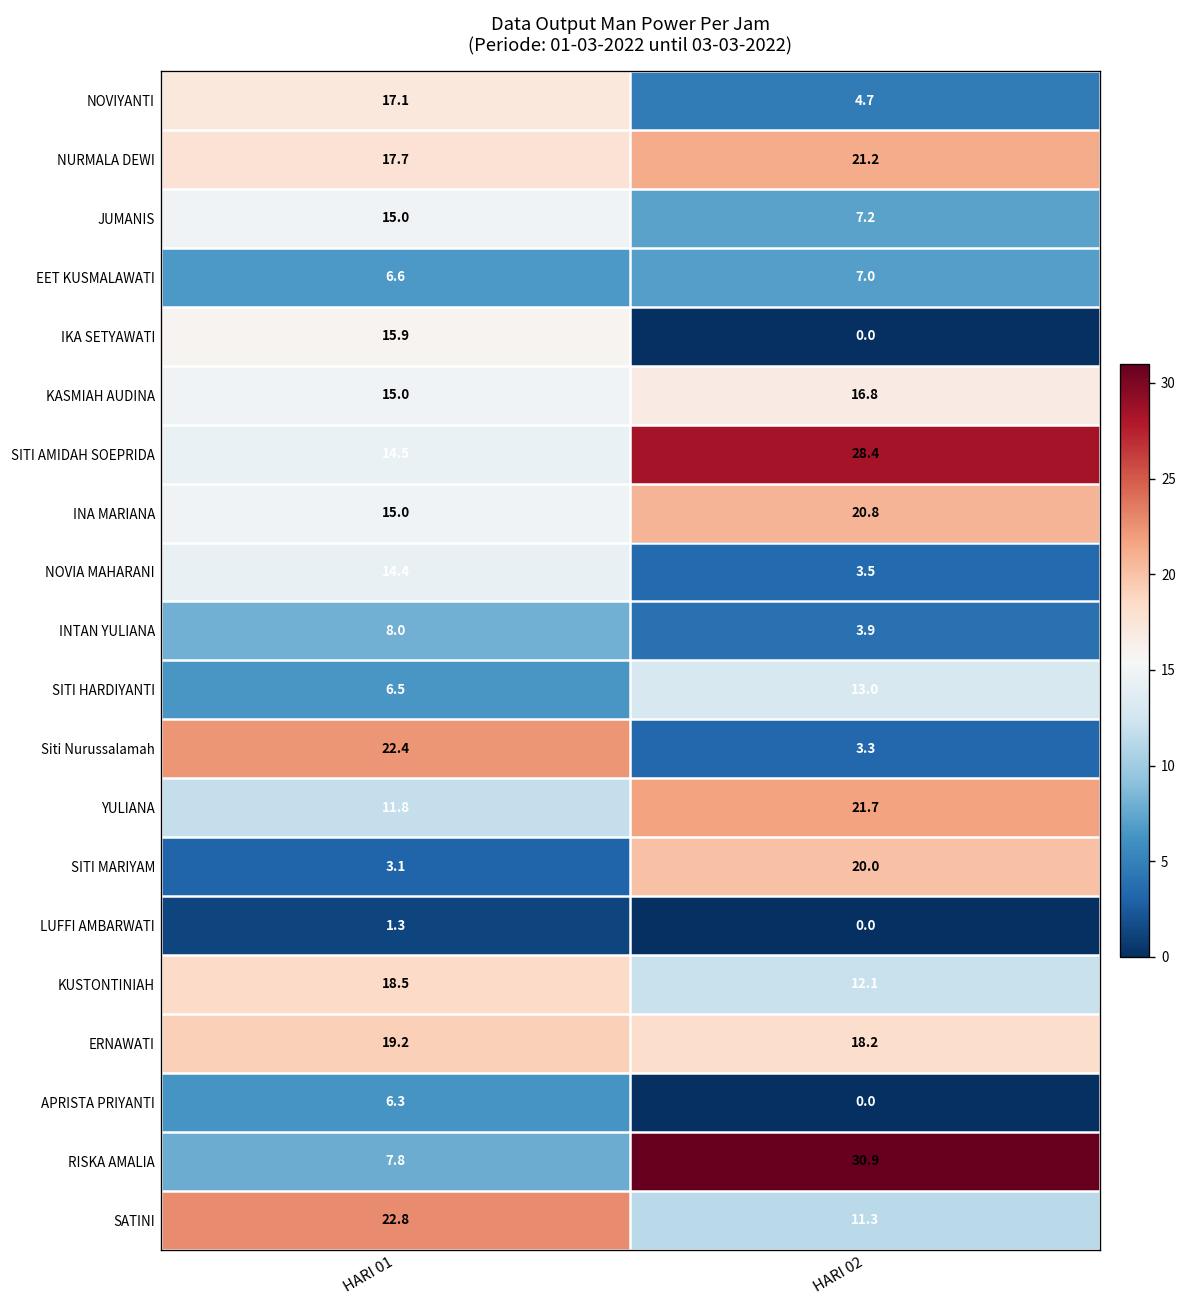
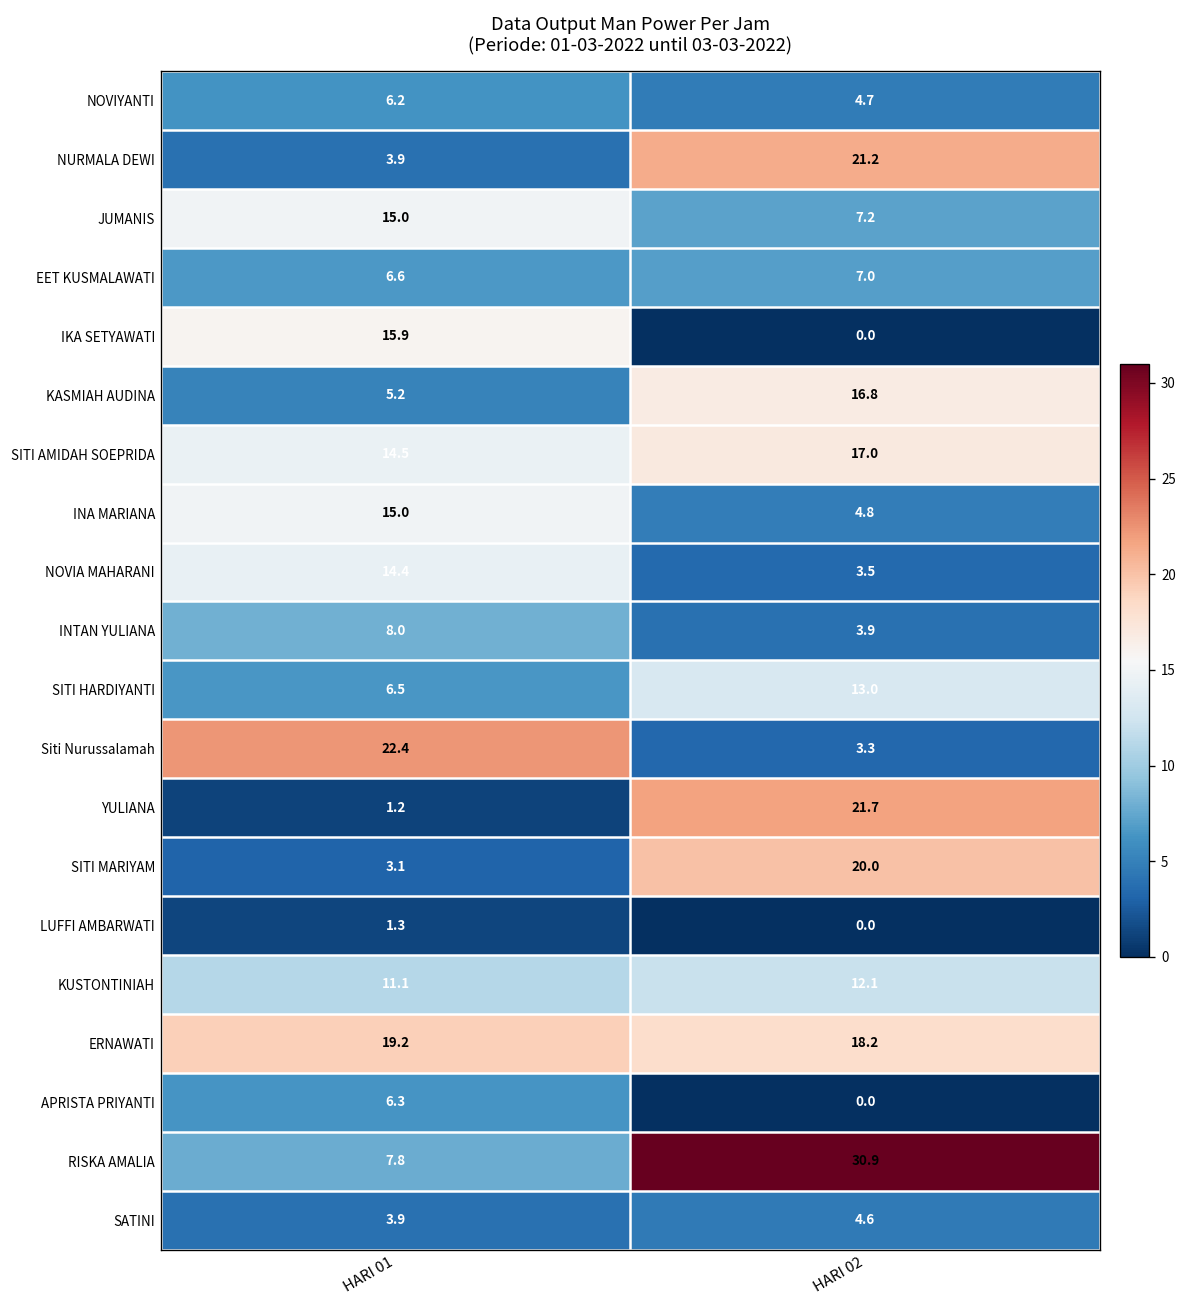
  {
    "NOVIYANTI": {
-     "HARI 01": 17.1,
+     "HARI 01": 6.2,
      "HARI 02": 4.7
    },
    "NURMALA DEWI": {
-     "HARI 01": 17.7,
+     "HARI 01": 3.9,
      "HARI 02": 21.2
    },
    "JUMANIS": {
      "HARI 01": 15.0,
      "HARI 02": 7.2
    },
    "EET KUSMALAWATI": {
      "HARI 01": 6.6,
      "HARI 02": 7.0
    },
    "IKA SETYAWATI": {
      "HARI 01": 15.9,
      "HARI 02": 0.0
    },
    "KASMIAH AUDINA": {
-     "HARI 01": 15.0,
+     "HARI 01": 5.2,
      "HARI 02": 16.8
    },
    "SITI AMIDAH SOEPRIDA": {
-     "HARI 02": 28.4
+     "HARI 02": 17.0
    },
    "INA MARIANA": {
      "HARI 01": 15.0,
-     "HARI 02": 20.8
+     "HARI 02": 4.8
    },
    "NOVIA MAHARANI": {
      "HARI 02": 3.5
    },
    "INTAN YULIANA": {
      "HARI 01": 8.0,
      "HARI 02": 3.9
    },
    "SITI HARDIYANTI": {
      "HARI 01": 6.5
    },
    "Siti Nurussalamah": {
      "HARI 01": 22.4,
      "HARI 02": 3.3
    },
    "YULIANA": {
-     "HARI 01": 11.8,
+     "HARI 01": 1.2,
      "HARI 02": 21.7
    },
    "SITI MARIYAM": {
      "HARI 01": 3.1,
      "HARI 02": 20.0
    },
    "LUFFI AMBARWATI": {
      "HARI 01": 1.3,
      "HARI 02": 0.0
    },
    "KUSTONTINIAH": {
-     "HARI 01": 18.5,
+     "HARI 01": 11.1,
      "HARI 02": 12.1
    },
    "ERNAWATI": {
      "HARI 01": 19.2,
      "HARI 02": 18.2
    },
    "APRISTA PRIYANTI": {
      "HARI 01": 6.3,
      "HARI 02": 0.0
    },
    "RISKA AMALIA": {
      "HARI 01": 7.8,
      "HARI 02": 30.9
    },
    "SATINI": {
-     "HARI 01": 22.8,
-     "HARI 02": 11.3
+     "HARI 01": 3.9,
+     "HARI 02": 4.6
    }
  }
